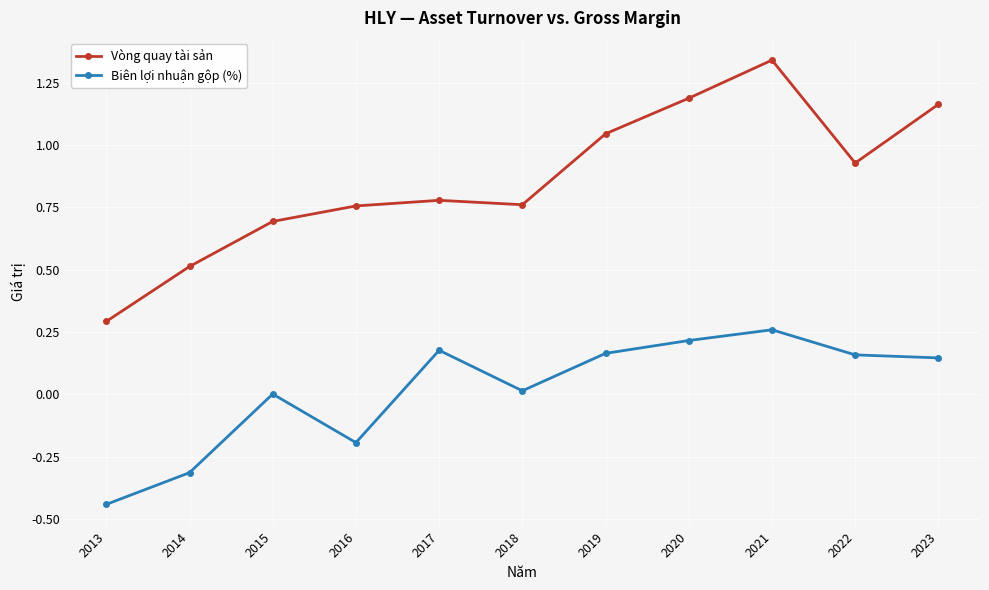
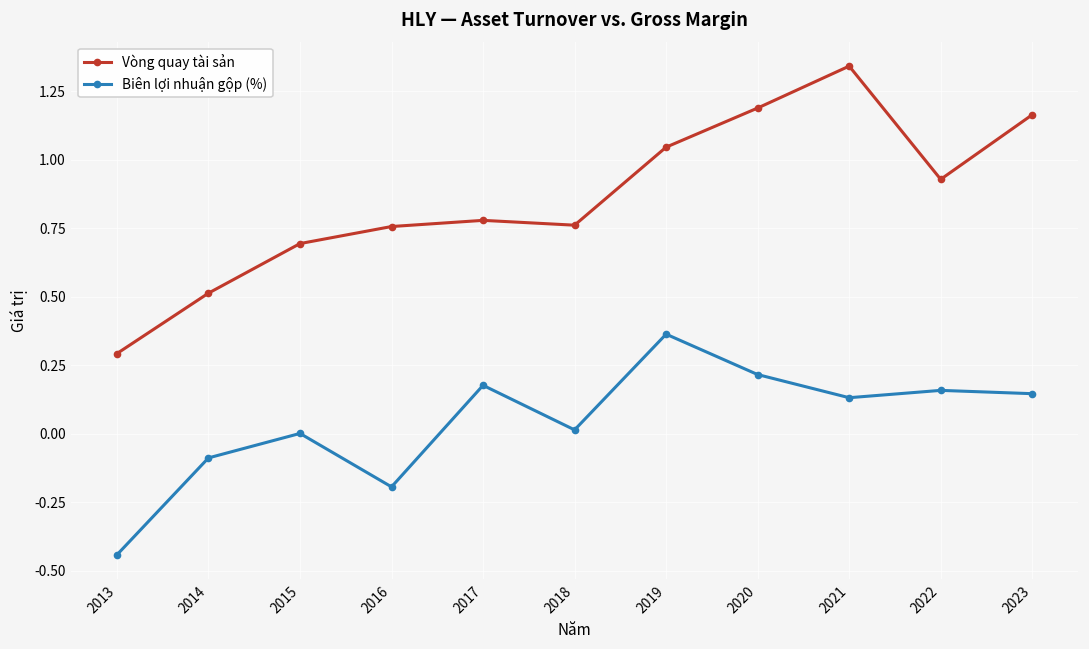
  {
    "Vòng quay tài sản": {
      "2013": 0.29,
      "2014": 0.51,
      "2015": 0.69,
      "2016": 0.76,
      "2017": 0.78,
      "2018": 0.76,
      "2019": 1.05,
      "2020": 1.19,
      "2021": 1.34,
      "2022": 0.93,
      "2023": 1.16
    },
    "Biên lợi nhuận gộp (%)": {
      "2013": -0.44,
-     "2014": -0.31,
+     "2014": -0.09,
      "2015": 0.00,
      "2016": -0.19,
      "2017": 0.18,
      "2018": 0.01,
-     "2019": 0.16,
+     "2019": 0.36,
      "2020": 0.22,
-     "2021": 0.26,
+     "2021": 0.13,
      "2022": 0.16,
      "2023": 0.15
    }
  }
